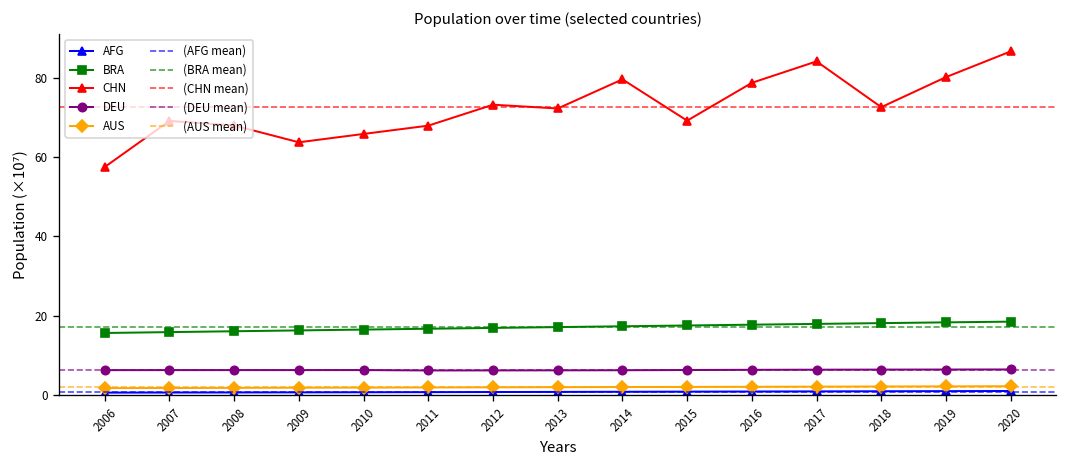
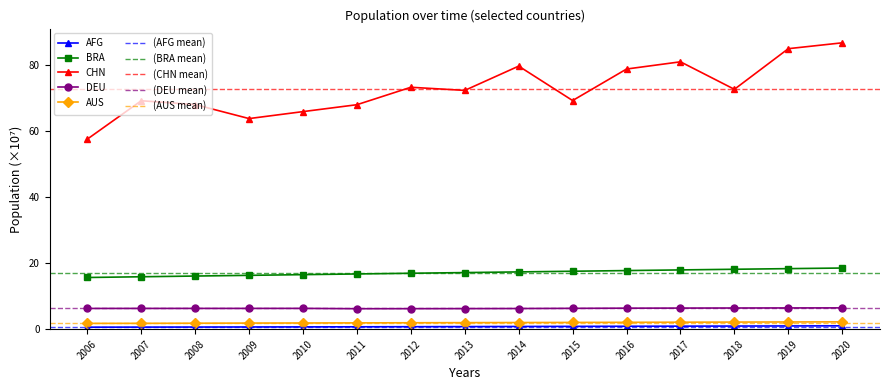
  {
    "AFG": {
      "2006": 1,
      "2007": 1,
      "2008": 1,
      "2009": 1,
      "2010": 1,
      "2011": 1,
      "2012": 1,
      "2013": 1,
      "2014": 1,
      "2015": 1,
      "2016": 1,
      "2017": 1,
      "2018": 1,
      "2019": 1,
      "2020": 1
    },
    "BRA": {
      "2006": 16,
      "2007": 16,
      "2008": 16,
      "2009": 16,
      "2010": 17,
      "2011": 17,
      "2012": 17,
      "2013": 17,
      "2014": 17,
      "2015": 18,
      "2016": 18,
      "2017": 18,
      "2018": 18,
      "2019": 18,
      "2020": 19
    },
    "CHN": {
      "2006": 58,
      "2009": 64,
      "2010": 66,
      "2011": 68,
      "2012": 73,
      "2013": 72,
      "2014": 80,
      "2015": 69,
      "2016": 79,
-     "2017": 84,
+     "2017": 81,
      "2018": 73,
-     "2019": 80,
+     "2019": 85,
      "2020": 87
    },
    "DEU": {
      "2006": 6,
      "2007": 6,
      "2008": 6,
      "2009": 6,
      "2010": 6,
      "2011": 6,
      "2012": 6,
      "2013": 6,
      "2014": 6,
      "2015": 6,
      "2016": 6,
      "2017": 6,
      "2018": 6,
      "2019": 6,
      "2020": 6
    },
    "AUS": {
      "2006": 2,
      "2007": 2,
      "2008": 2,
      "2009": 2,
      "2010": 2,
      "2011": 2,
      "2012": 2,
      "2013": 2,
      "2014": 2,
      "2015": 2,
      "2016": 2,
      "2017": 2,
      "2018": 2,
      "2019": 2,
      "2020": 2
    }
  }
